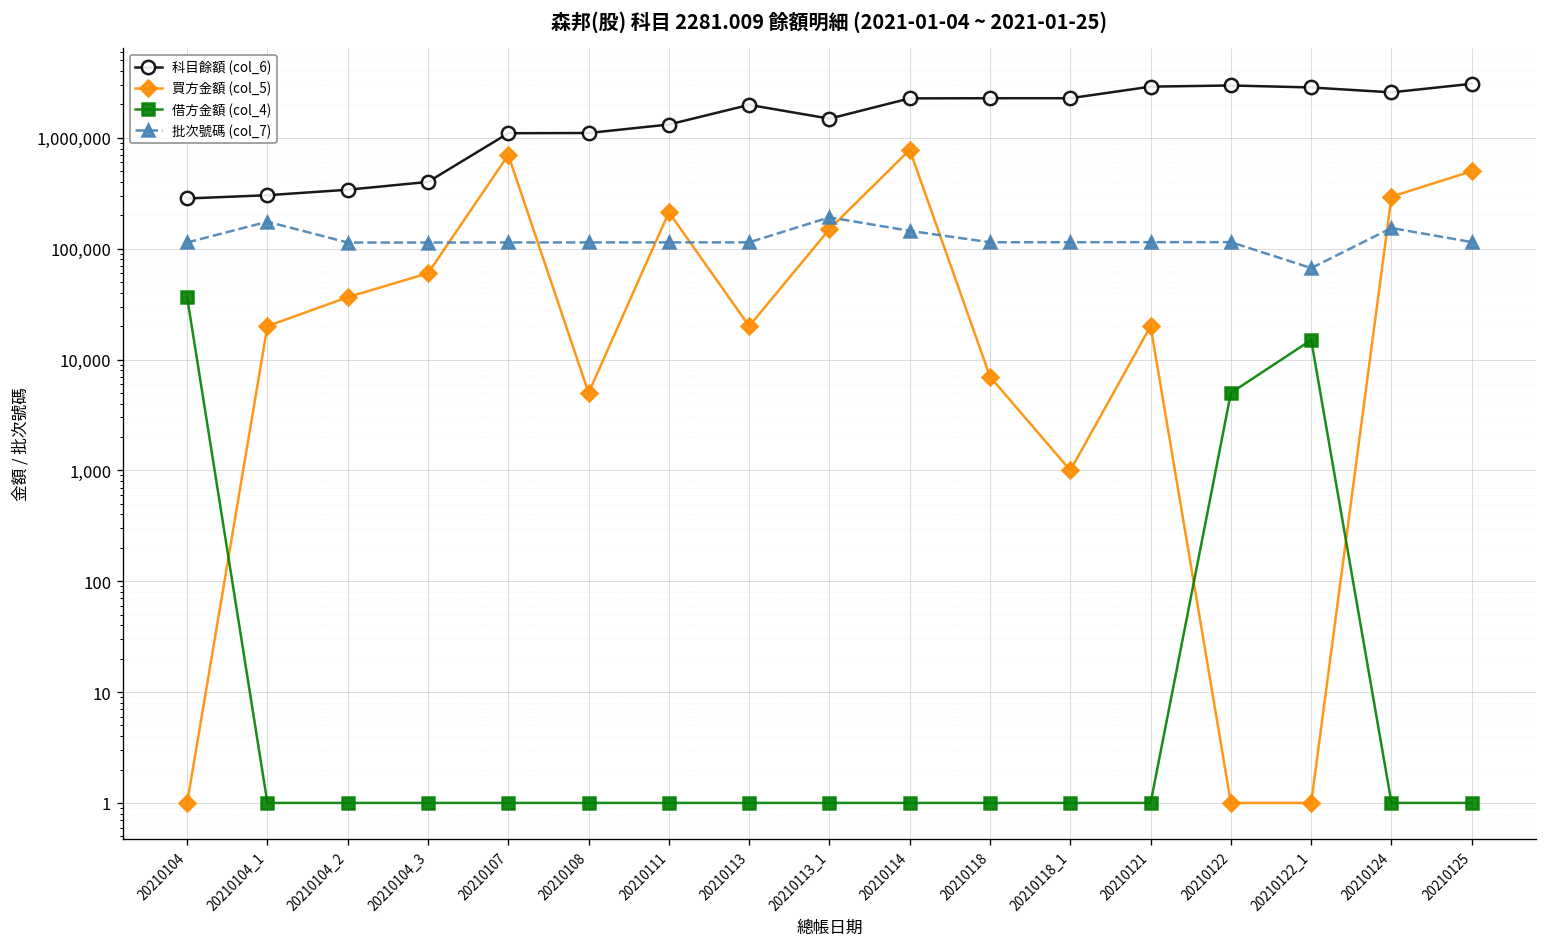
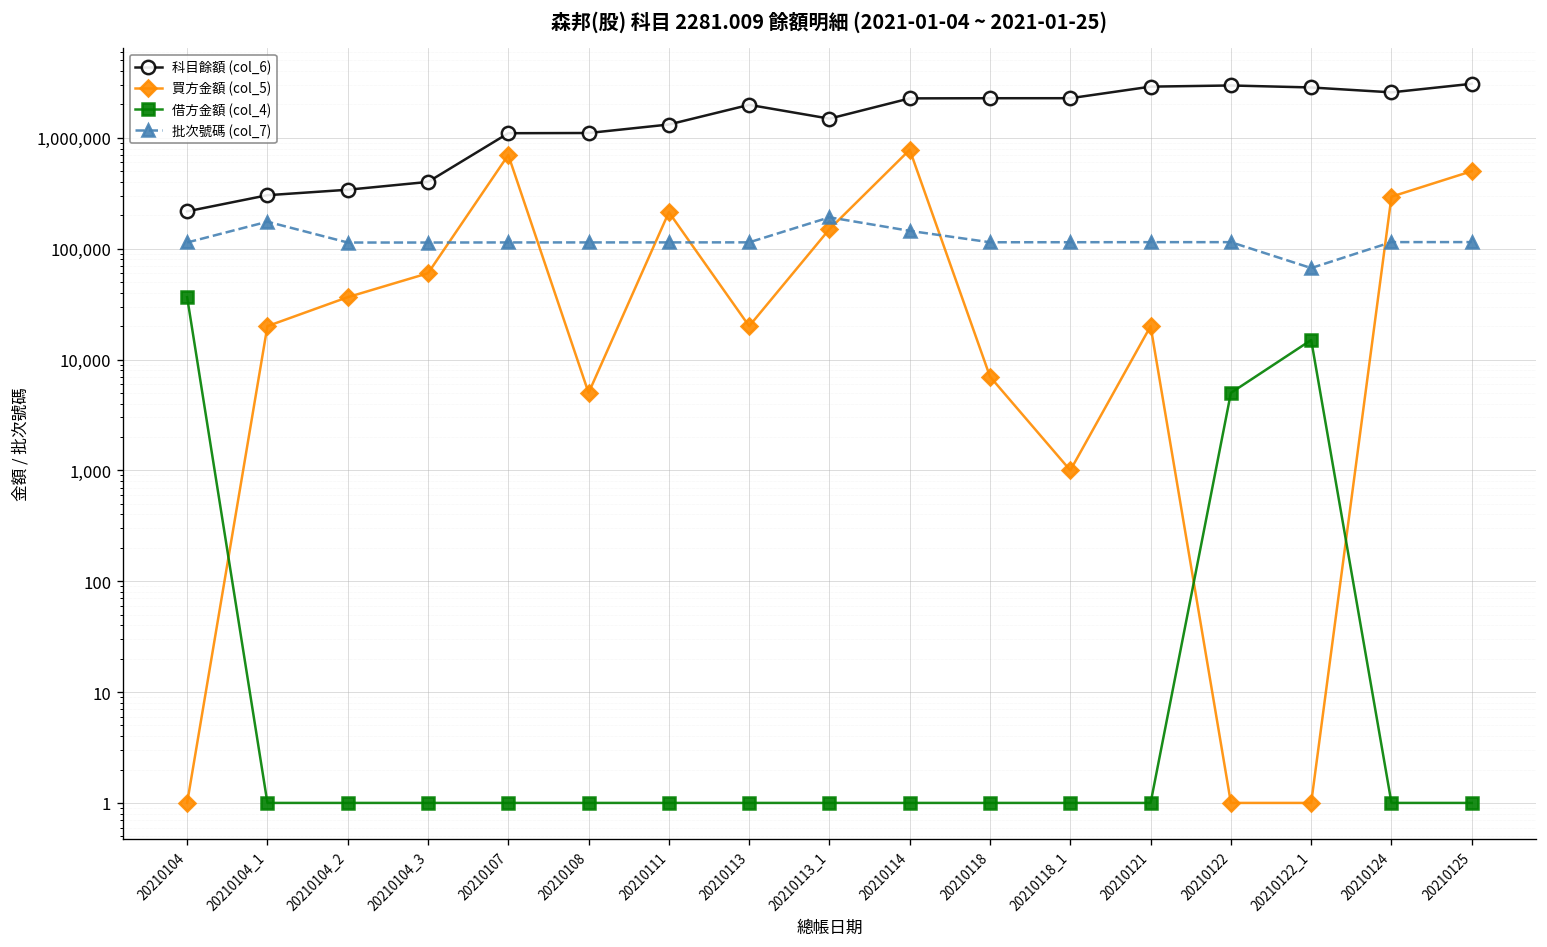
  {
    "科目餘額 (col_6)": {
-     "20210104": "280,000",
+     "20210104": "220,000",
      "20210104_1": "300,000",
      "20210104_2": "340,000",
      "20210104_3": "400,000",
      "20210107": "1,100,000",
      "20210108": "1,100,000",
      "20210111": "1,300,000",
      "20210113": "2,000,000",
      "20210113_1": "1,500,000",
      "20210114": "2,300,000",
      "20210118": "2,300,000",
      "20210118_1": "2,300,000",
      "20210121": "2,900,000",
      "20210122": "3,000,000",
      "20210122_1": "2,800,000",
      "20210124": "2,600,000",
      "20210125": "3,100,000"
    },
    "買方金額 (col_5)": {
      "20210104": "1",
      "20210104_1": "20,000",
      "20210104_2": "37,000",
      "20210104_3": "60,000",
      "20210107": "700,000",
      "20210108": "5,000",
      "20210111": "210,000",
      "20210113": "20,000",
      "20210113_1": "150,000",
      "20210114": "800,000",
      "20210118": "7,000",
      "20210118_1": "1,000",
      "20210121": "20,000",
      "20210122": "1",
      "20210122_1": "1",
      "20210124": "290,000",
      "20210125": "500,000"
    },
    "借方金額 (col_4)": {
      "20210104": "37,000",
      "20210104_1": "1",
      "20210104_2": "1",
      "20210104_3": "1",
      "20210107": "1",
      "20210108": "1",
      "20210111": "1",
      "20210113": "1",
      "20210113_1": "1",
      "20210114": "1",
      "20210118": "1",
      "20210118_1": "1",
      "20210121": "1",
      "20210122": "5,000",
      "20210122_1": "15,000",
      "20210124": "1",
      "20210125": "1"
    },
    "批次號碼 (col_7)": {
      "20210104": "110,000",
      "20210104_1": "180,000",
      "20210104_2": "110,000",
      "20210104_3": "110,000",
      "20210107": "110,000",
      "20210108": "110,000",
      "20210111": "110,000",
      "20210113": "110,000",
      "20210113_1": "190,000",
      "20210114": "140,000",
      "20210118": "110,000",
      "20210118_1": "110,000",
      "20210121": "110,000",
      "20210122": "110,000",
      "20210122_1": "70,000",
-     "20210124": "150,000",
+     "20210124": "110,000",
      "20210125": "110,000"
    }
  }
